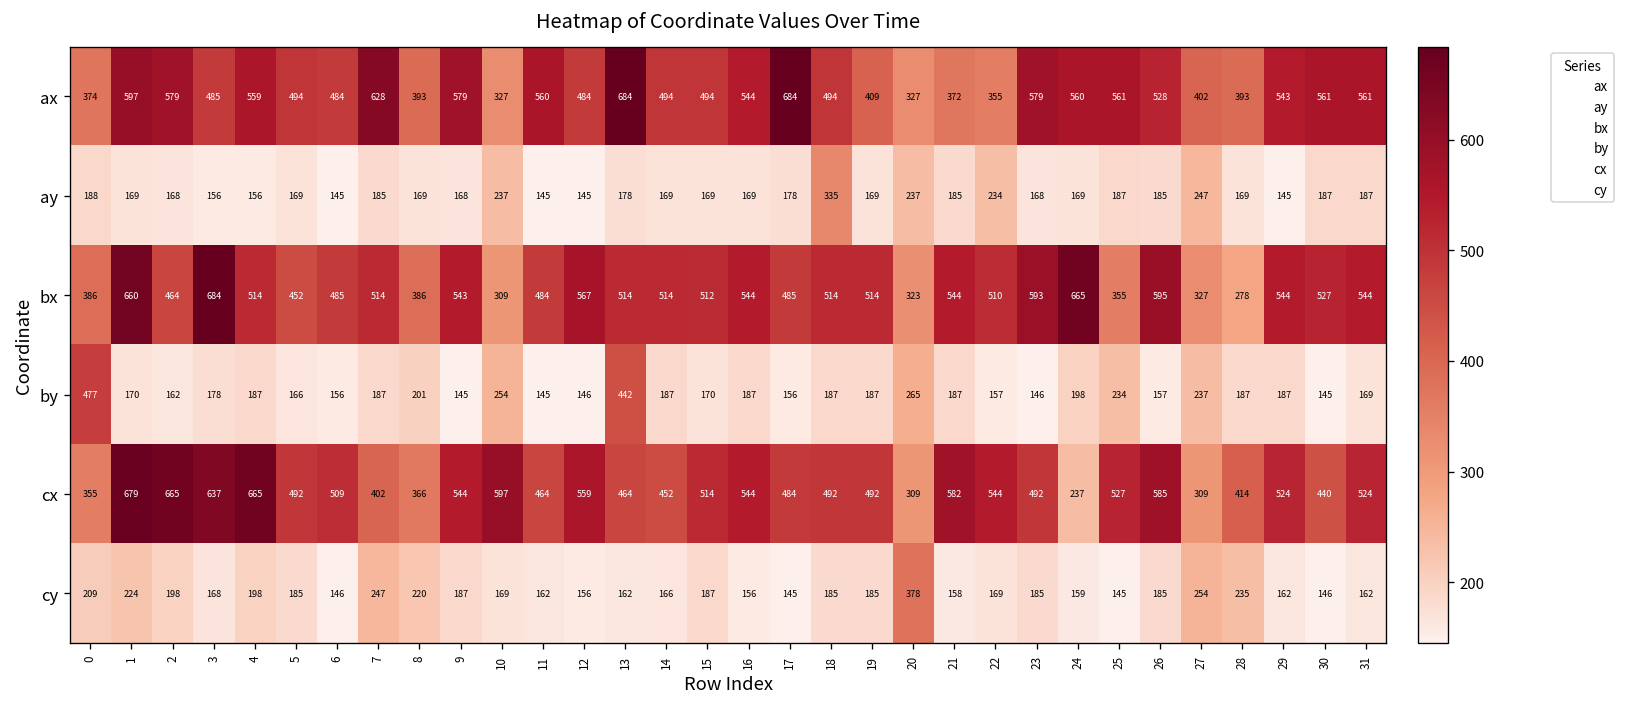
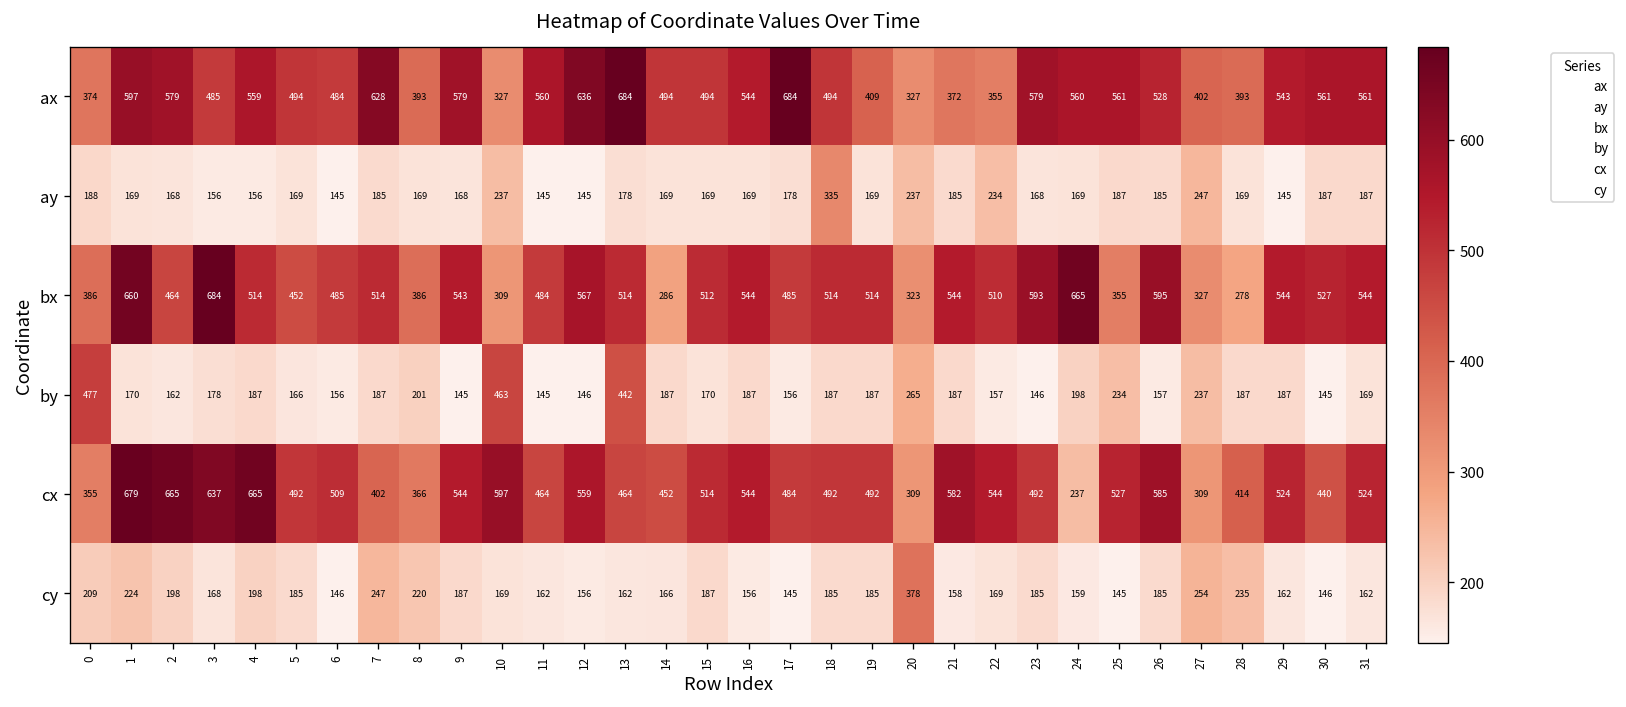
  {
    "ax": {
      "0": 374,
      "1": 597,
      "2": 579,
      "3": 485,
      "4": 559,
      "5": 494,
      "6": 484,
      "7": 628,
      "8": 393,
      "9": 579,
      "10": 327,
      "11": 560,
-     "12": 484,
+     "12": 636,
      "13": 684,
      "14": 494,
      "15": 494,
      "16": 544,
      "17": 684,
      "18": 494,
      "19": 409,
      "20": 327,
      "21": 372,
      "22": 355,
      "23": 579,
      "24": 560,
      "25": 561,
      "26": 528,
      "27": 402,
      "28": 393,
      "29": 543,
      "30": 561,
      "31": 561
    },
    "ay": {
      "0": 188,
      "1": 169,
      "2": 168,
      "3": 156,
      "4": 156,
      "5": 169,
      "6": 145,
      "7": 185,
      "8": 169,
      "9": 168,
      "10": 237,
      "11": 145,
      "12": 145,
      "13": 178,
      "14": 169,
      "15": 169,
      "16": 169,
      "17": 178,
      "18": 335,
      "19": 169,
      "20": 237,
      "21": 185,
      "22": 234,
      "23": 168,
      "24": 169,
      "25": 187,
      "26": 185,
      "27": 247,
      "28": 169,
      "29": 145,
      "30": 187,
      "31": 187
    },
    "bx": {
      "0": 386,
      "1": 660,
      "2": 464,
      "3": 684,
      "4": 514,
      "5": 452,
      "6": 485,
      "7": 514,
      "8": 386,
      "9": 543,
      "10": 309,
      "11": 484,
      "12": 567,
      "13": 514,
-     "14": 514,
+     "14": 286,
      "15": 512,
      "16": 544,
      "17": 485,
      "18": 514,
      "19": 514,
      "20": 323,
      "21": 544,
      "22": 510,
      "23": 593,
      "24": 665,
      "25": 355,
      "26": 595,
      "27": 327,
      "28": 278,
      "29": 544,
      "30": 527,
      "31": 544
    },
    "by": {
      "0": 477,
      "1": 170,
      "2": 162,
      "3": 178,
      "4": 187,
      "5": 166,
      "6": 156,
      "7": 187,
      "8": 201,
      "9": 145,
-     "10": 254,
+     "10": 463,
      "11": 145,
      "12": 146,
      "13": 442,
      "14": 187,
      "15": 170,
      "16": 187,
      "17": 156,
      "18": 187,
      "19": 187,
      "20": 265,
      "21": 187,
      "22": 157,
      "23": 146,
      "24": 198,
      "25": 234,
      "26": 157,
      "27": 237,
      "28": 187,
      "29": 187,
      "30": 145,
      "31": 169
    },
    "cx": {
      "0": 355,
      "1": 679,
      "2": 665,
      "3": 637,
      "4": 665,
      "5": 492,
      "6": 509,
      "7": 402,
      "8": 366,
      "9": 544,
      "10": 597,
      "11": 464,
      "12": 559,
      "13": 464,
      "14": 452,
      "15": 514,
      "16": 544,
      "17": 484,
      "18": 492,
      "19": 492,
      "20": 309,
      "21": 582,
      "22": 544,
      "23": 492,
      "24": 237,
      "25": 527,
      "26": 585,
      "27": 309,
      "28": 414,
      "29": 524,
      "30": 440,
      "31": 524
    },
    "cy": {
      "0": 209,
      "1": 224,
      "2": 198,
      "3": 168,
      "4": 198,
      "5": 185,
      "6": 146,
      "7": 247,
      "8": 220,
      "9": 187,
      "10": 169,
      "11": 162,
      "12": 156,
      "13": 162,
      "14": 166,
      "15": 187,
      "16": 156,
      "17": 145,
      "18": 185,
      "19": 185,
      "20": 378,
      "21": 158,
      "22": 169,
      "23": 185,
      "24": 159,
      "25": 145,
      "26": 185,
      "27": 254,
      "28": 235,
      "29": 162,
      "30": 146,
      "31": 162
    }
  }
